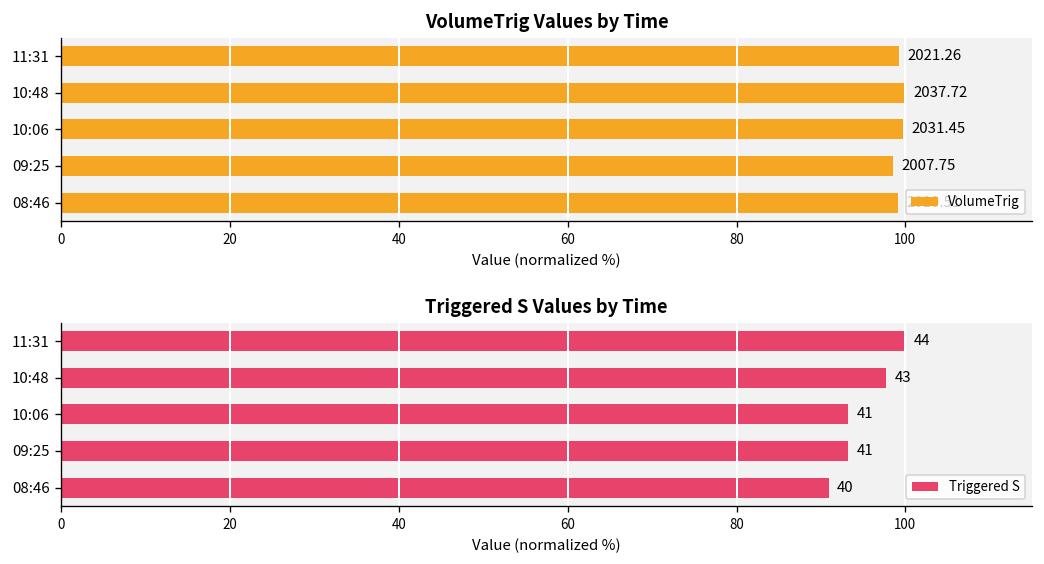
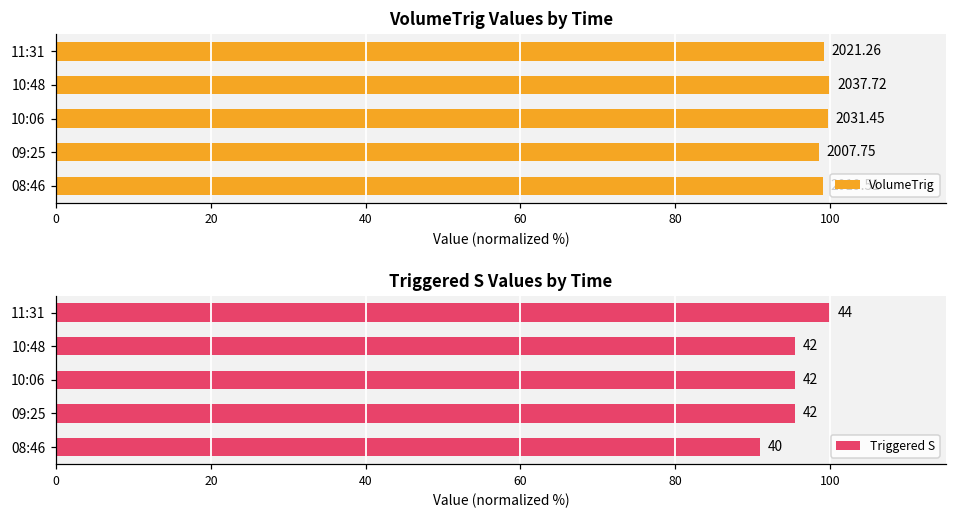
  {
    "Triggered S Values by Time": {
-     "10:48": 43,
-     "10:06": 41,
-     "09:25": 41
+     "10:48": 42,
+     "10:06": 42,
+     "09:25": 42
    }
  }
